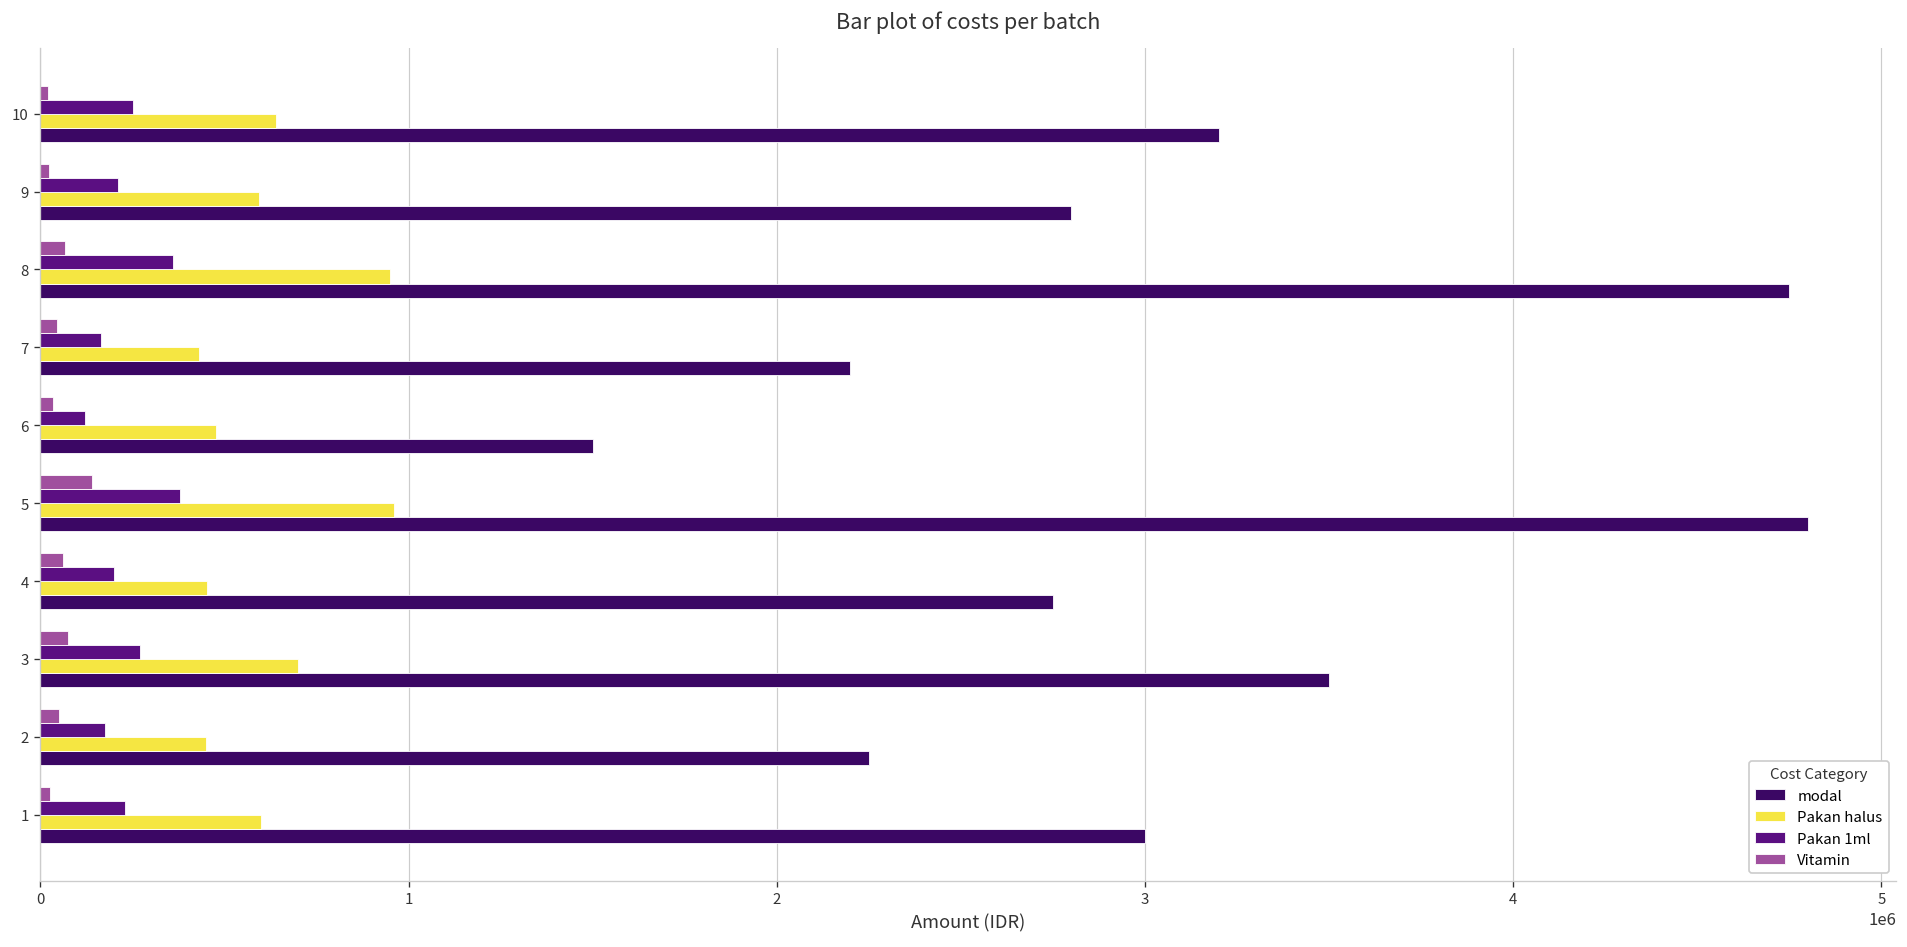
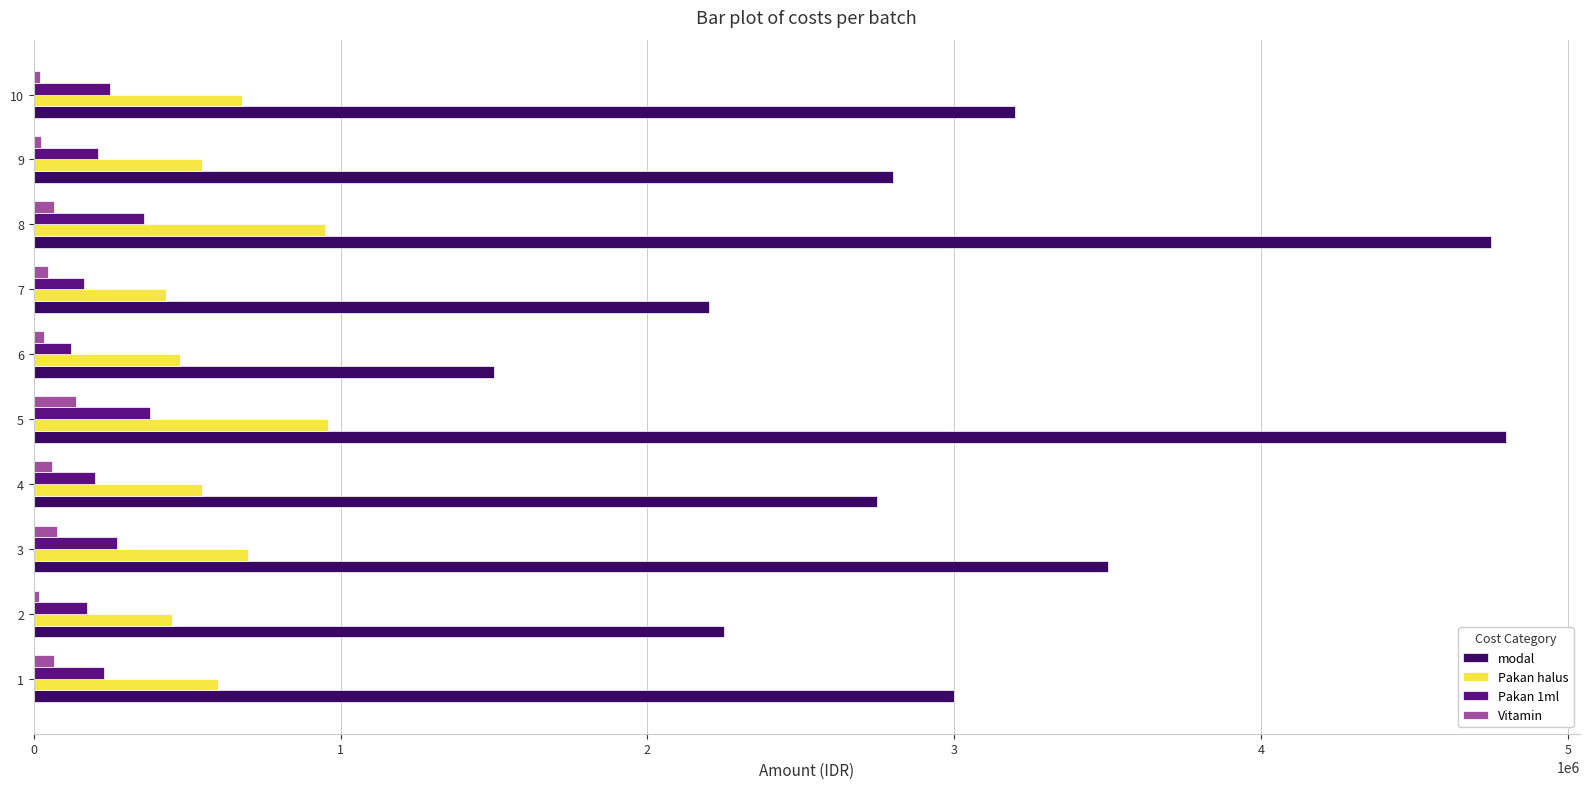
  {
    "Pakan halus": {
-     "10": 640000,
-     "9": 590000,
+     "10": 680000,
+     "9": 550000,
      "8": 950000,
      "7": 430000,
      "6": 480000,
      "5": 960000,
-     "4": 450000,
+     "4": 550000,
      "3": 700000,
      "2": 450000,
      "1": 600000
    },
    "Vitamin": {
      "10": 20000,
      "9": 20000,
      "8": 70000,
      "7": 50000,
      "6": 40000,
      "5": 140000,
      "4": 60000,
      "3": 80000,
-     "2": 50000,
-     "1": 30000
+     "2": 20000,
+     "1": 70000
    }
  }
